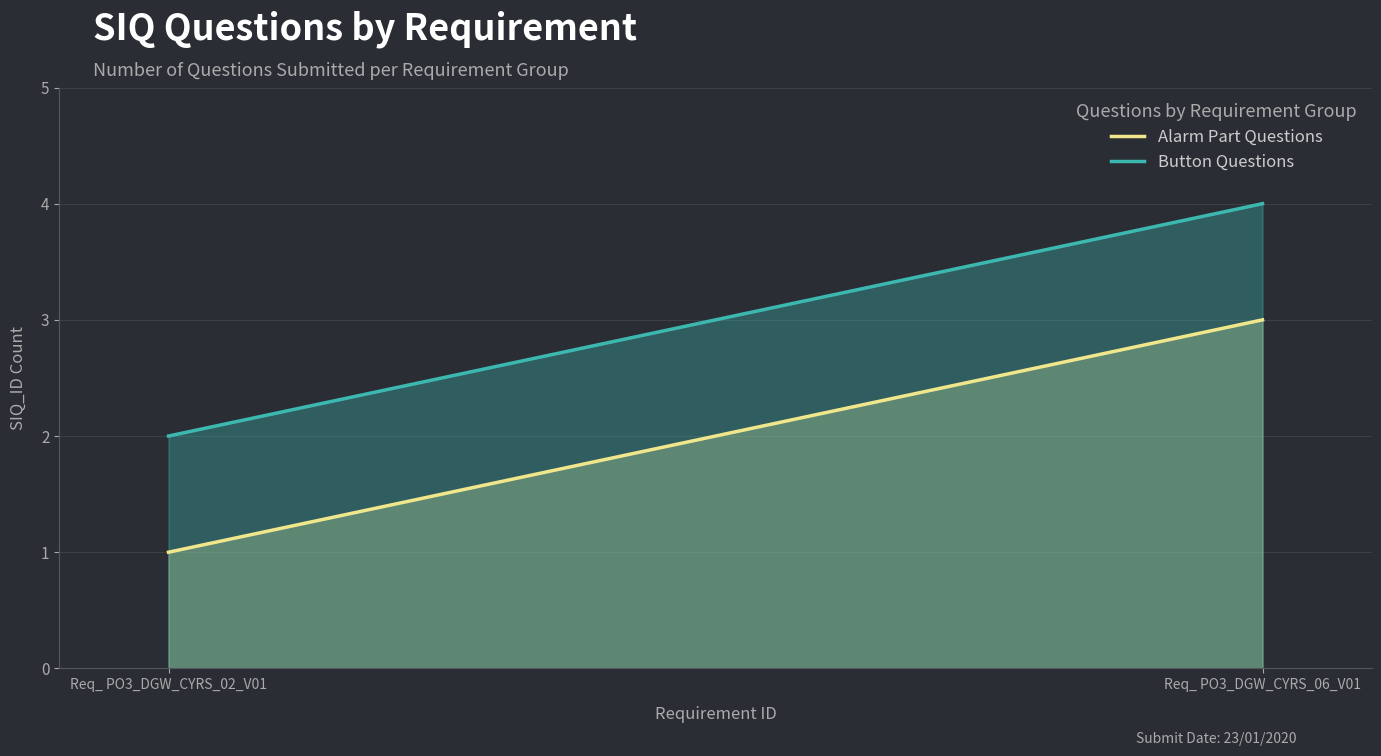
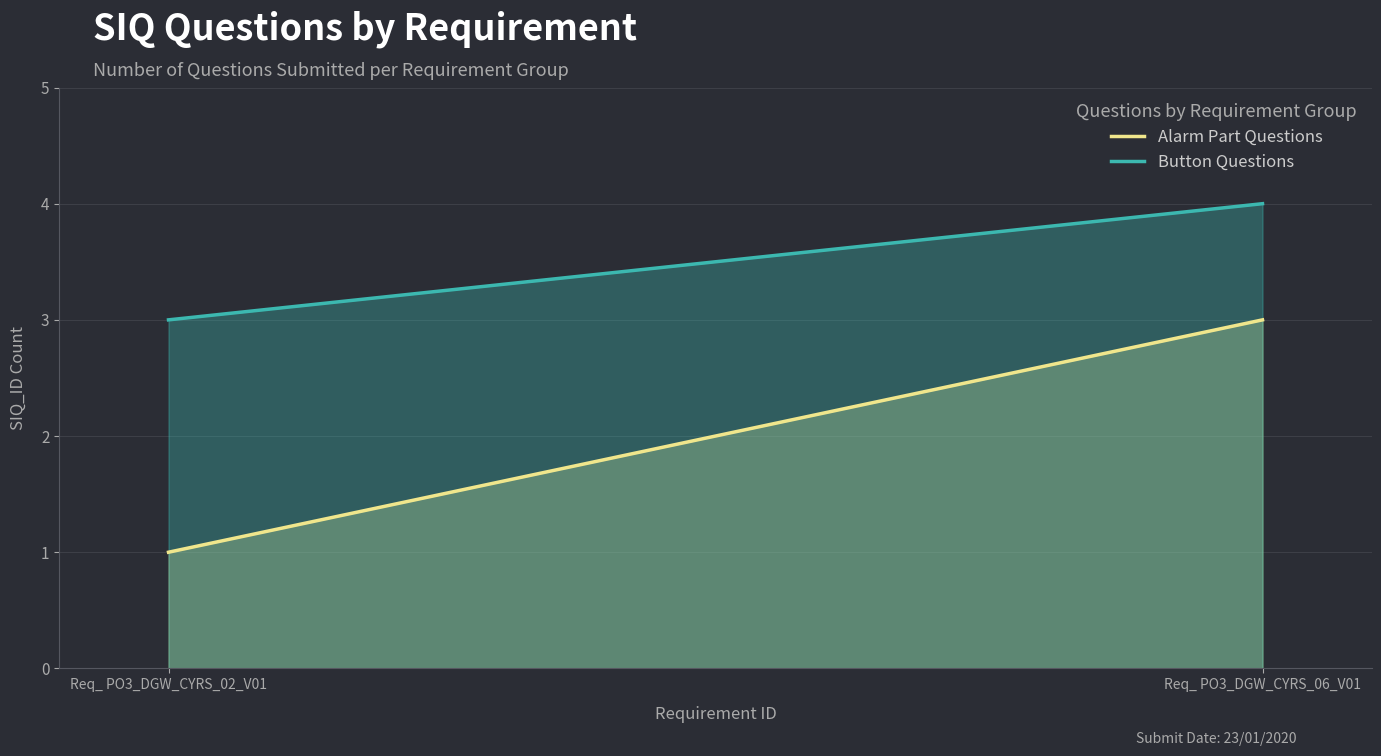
  {
    "Alarm Part Questions": {
      "Req_ PO3_DGW_CYRS_02_V01": 1,
      "Req_ PO3_DGW_CYRS_06_V01": 3
    },
    "Button Questions": {
-     "Req_ PO3_DGW_CYRS_02_V01": 2,
+     "Req_ PO3_DGW_CYRS_02_V01": 3,
      "Req_ PO3_DGW_CYRS_06_V01": 4
    }
  }
